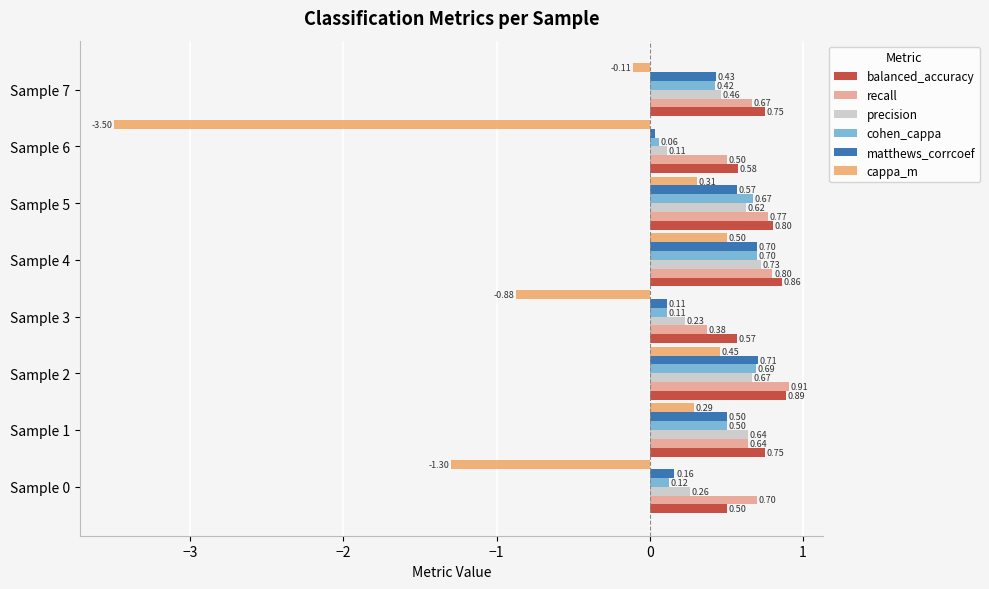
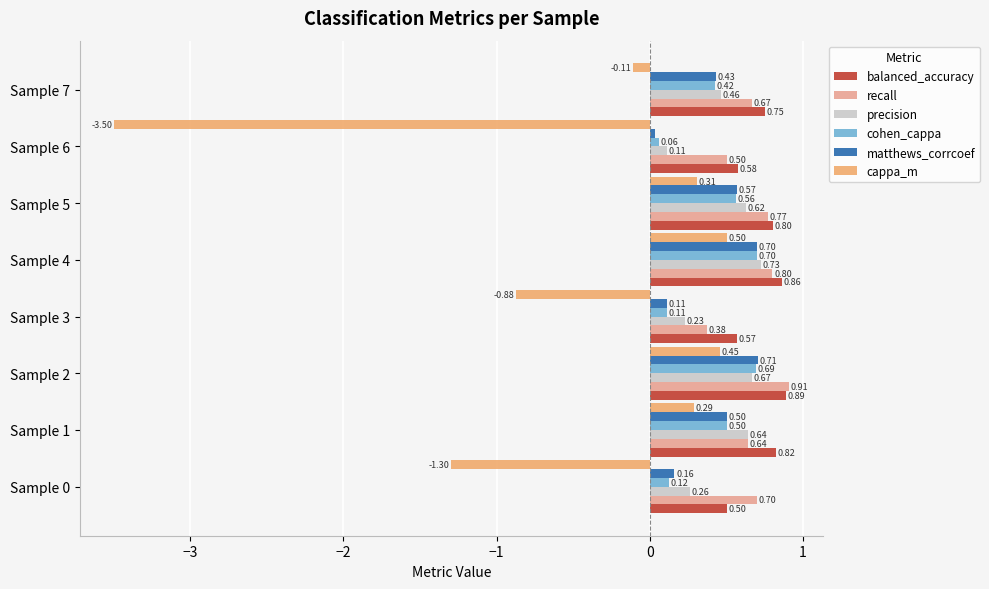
  {
    "balanced_accuracy": {
      "Sample 7": 0.75,
      "Sample 6": 0.58,
      "Sample 5": 0.80,
      "Sample 4": 0.86,
      "Sample 3": 0.57,
      "Sample 2": 0.89,
-     "Sample 1": 0.75,
+     "Sample 1": 0.82,
      "Sample 0": 0.50
    },
    "precision": {
      "Sample 7": 0.46,
      "Sample 6": 0.11,
      "Sample 5": 0.62,
      "Sample 4": 0.73,
      "Sample 3": 0.23,
      "Sample 2": 0.67,
      "Sample 1": 0.64,
      "Sample 0": 0.26
    },
    "cohen_cappa": {
      "Sample 7": 0.42,
      "Sample 6": 0.06,
-     "Sample 5": 0.67,
+     "Sample 5": 0.56,
      "Sample 4": 0.70,
      "Sample 3": 0.11,
      "Sample 2": 0.69,
      "Sample 1": 0.50,
      "Sample 0": 0.12
    },
    "matthews_corrcoef": {
      "Sample 7": 0.43,
      "Sample 5": 0.57,
      "Sample 4": 0.70,
      "Sample 3": 0.11,
      "Sample 2": 0.71,
      "Sample 1": 0.50,
      "Sample 0": 0.16
    }
  }
